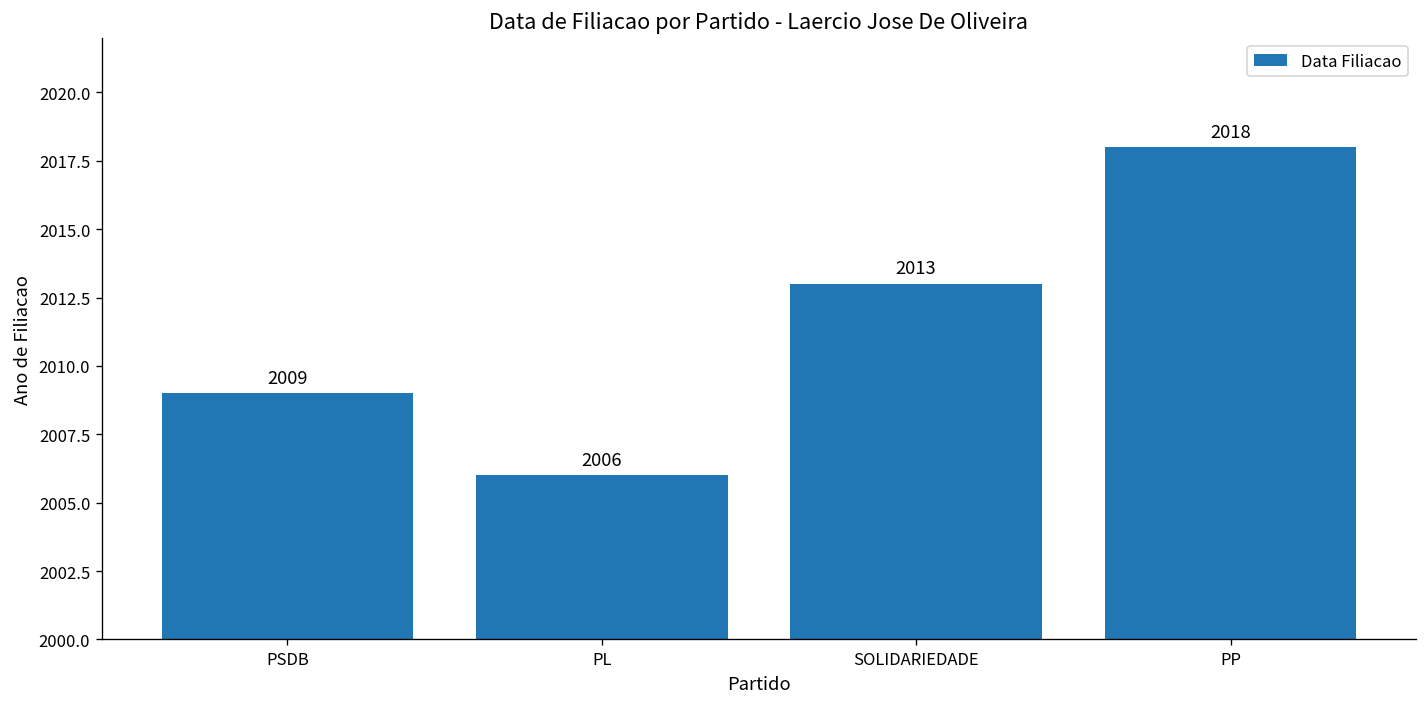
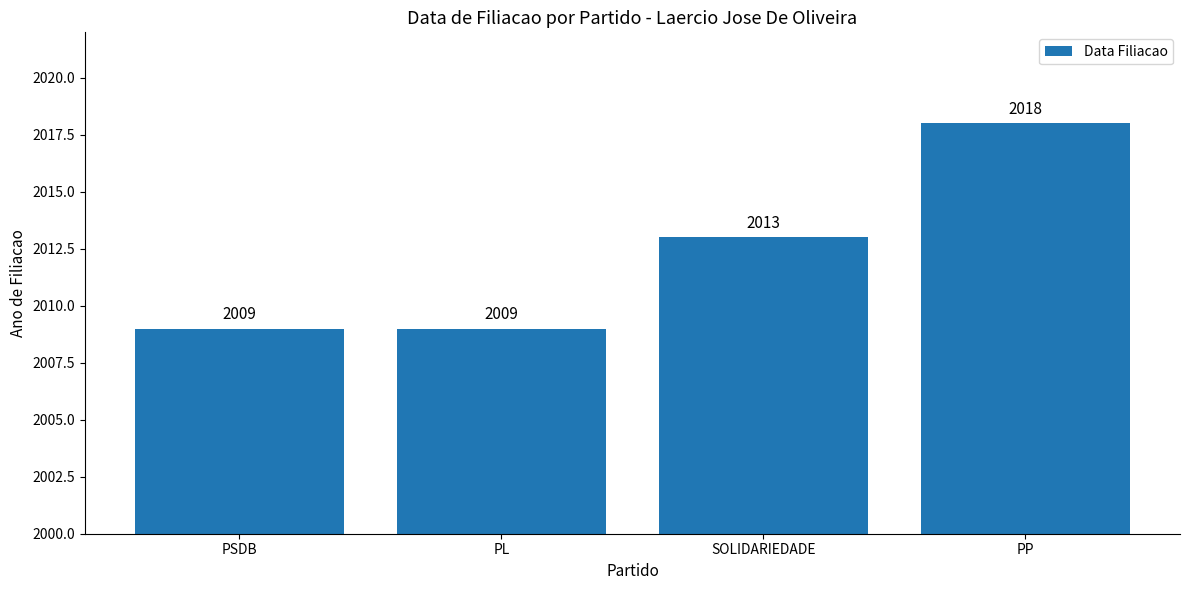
  {
    "PSDB": 2009,
-   "PL": 2006,
+   "PL": 2009,
    "SOLIDARIEDADE": 2013,
    "PP": 2018
  }
